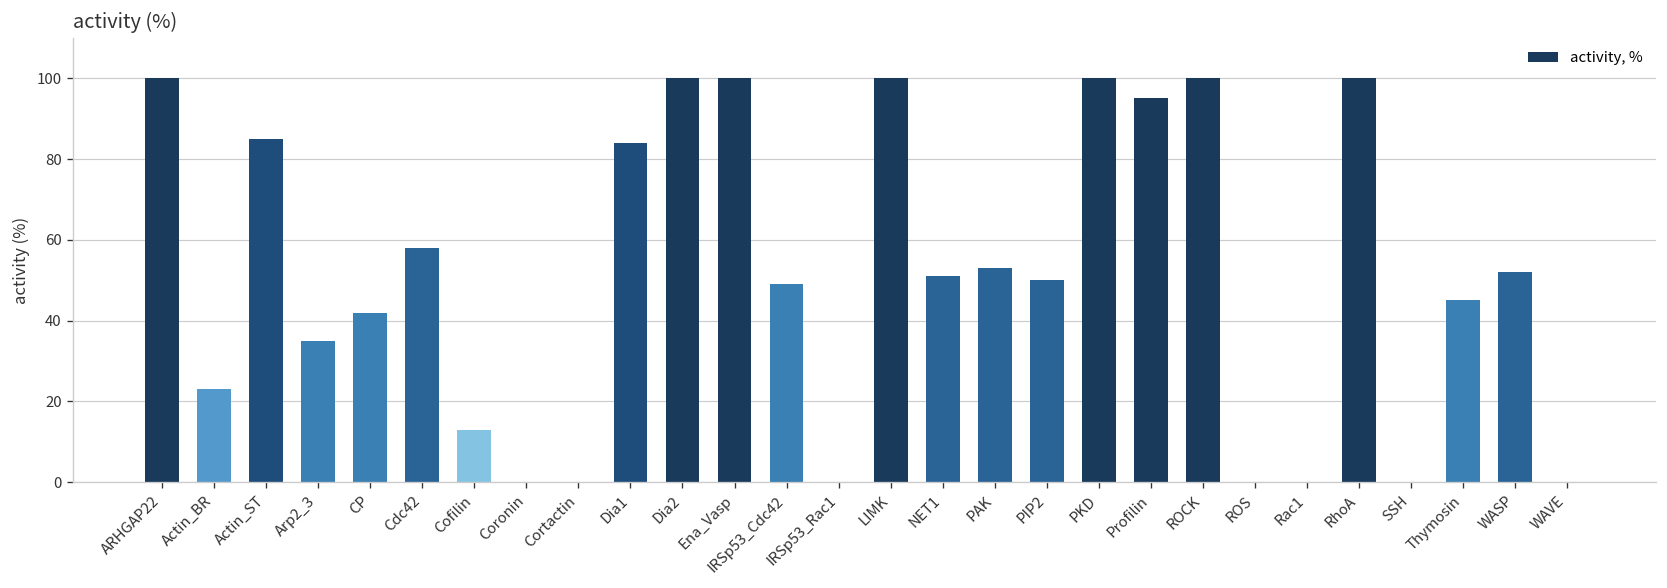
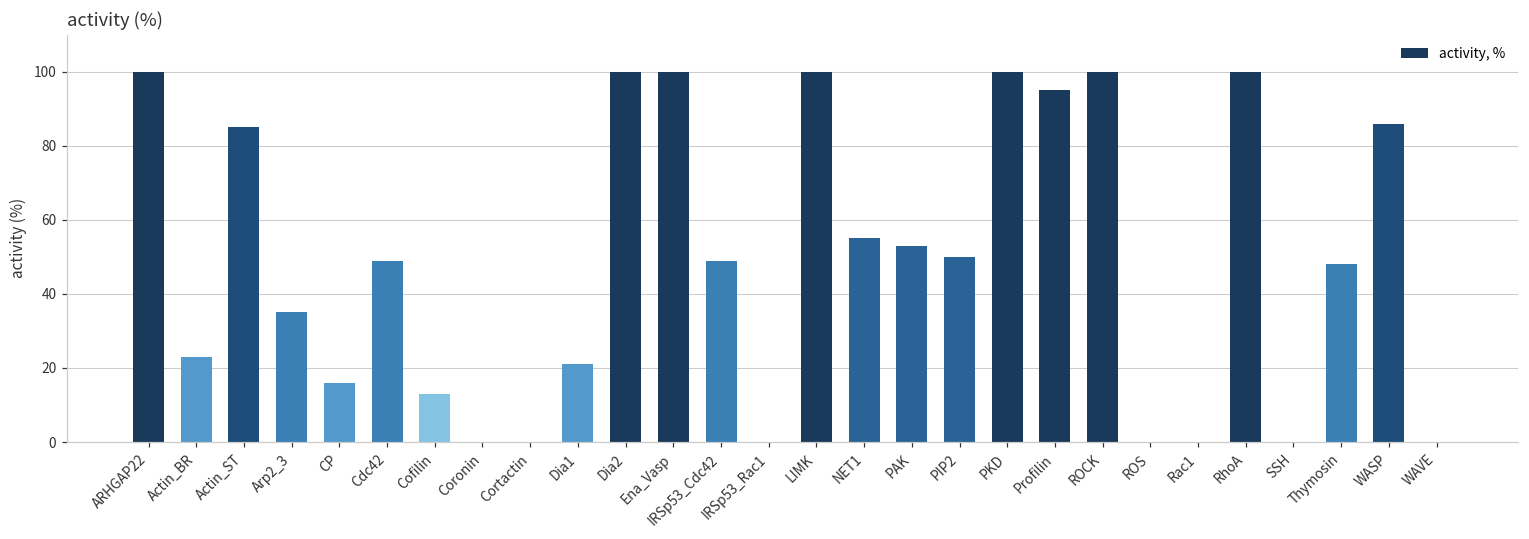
  {
    "ARHGAP22": 100,
    "Actin_BR": 23,
    "Actin_ST": 85,
    "Arp2_3": 35,
-   "CP": 42,
-   "Cdc42": 58,
+   "CP": 16,
+   "Cdc42": 49,
    "Cofilin": 13,
    "Coronin": 0,
    "Cortactin": 0,
-   "Dia1": 84,
+   "Dia1": 21,
    "Dia2": 100,
    "Ena_Vasp": 100,
    "IRSp53_Cdc42": 49,
    "IRSp53_Rac1": 0,
    "LIMK": 100,
-   "NET1": 51,
+   "NET1": 55,
    "PAK": 53,
    "PIP2": 50,
    "PKD": 100,
    "Profilin": 95,
    "ROCK": 100,
    "ROS": 0,
    "Rac1": 0,
    "RhoA": 100,
    "SSH": 0,
-   "Thymosin": 45,
-   "WASP": 52,
+   "Thymosin": 48,
+   "WASP": 86,
    "WAVE": 0
  }
